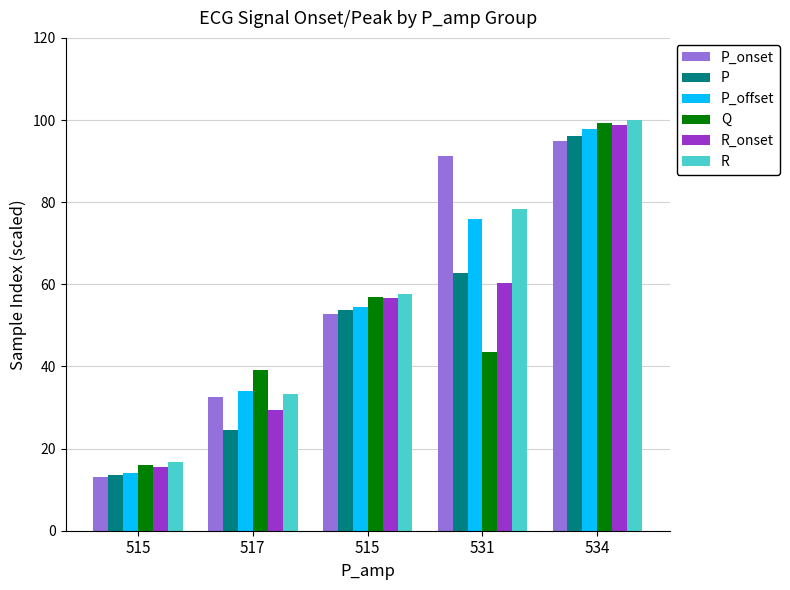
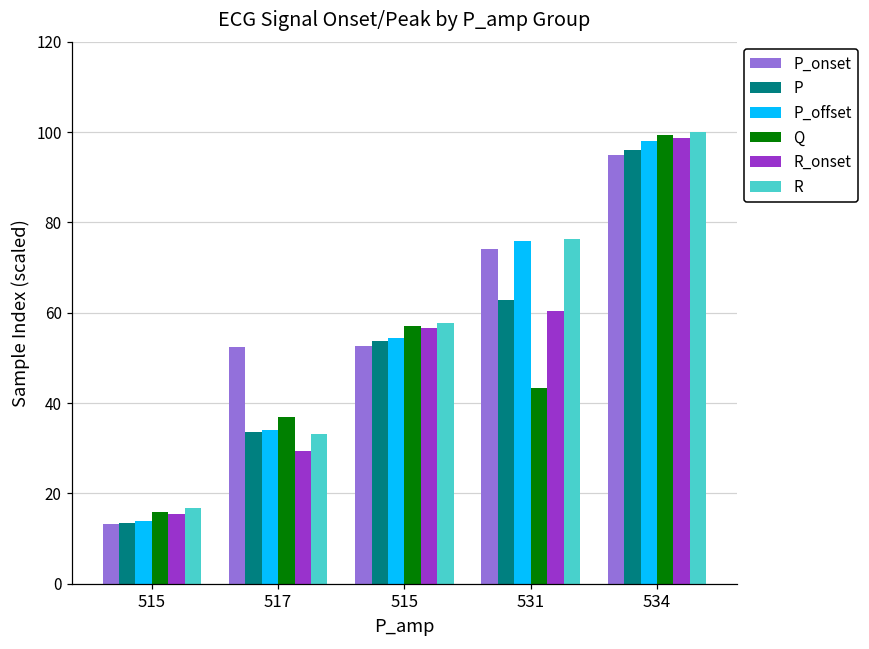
  {
    "P_onset": {
-     "517": 33,
-     "531": 91,
+     "517": 52,
+     "531": 74,
      "534": 95
    },
    "P": {
-     "517": 24,
+     "517": 34,
      "531": 63,
      "534": 96
    },
    "P_offset": {
      "517": 34,
      "531": 76,
      "534": 98
    },
    "Q": {
-     "517": 39,
+     "517": 37,
      "531": 43,
      "534": 99
    },
    "R_onset": {
      "517": 29,
      "531": 60,
      "534": 99
    },
    "R": {
      "517": 33,
-     "531": 78,
+     "531": 76,
      "534": 100
    }
  }
